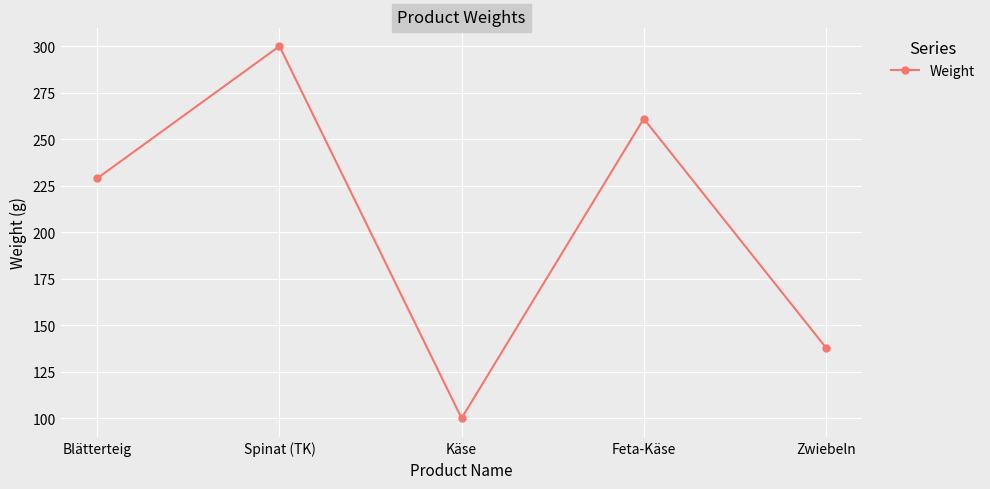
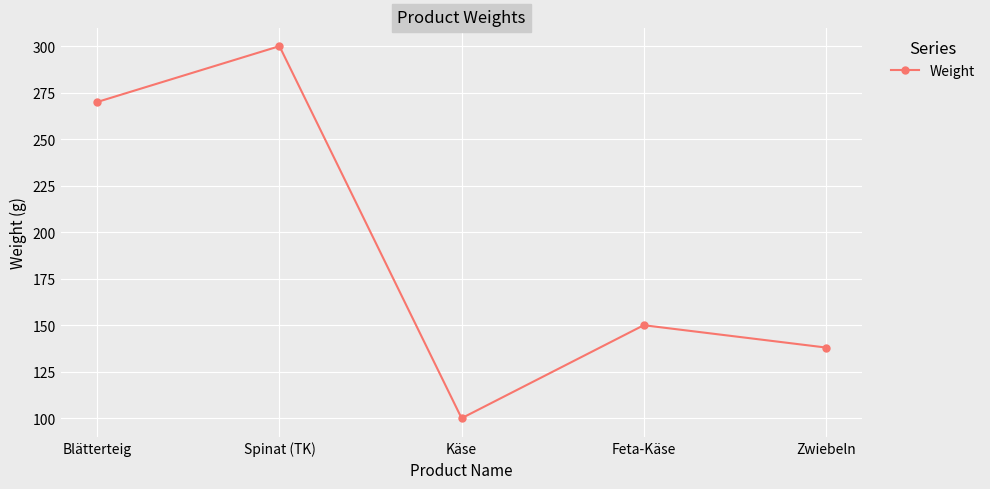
  {
-   "Blätterteig": 229,
+   "Blätterteig": 270,
    "Spinat (TK)": 300,
    "Käse": 100,
-   "Feta-Käse": 261,
+   "Feta-Käse": 150,
    "Zwiebeln": 138
  }
